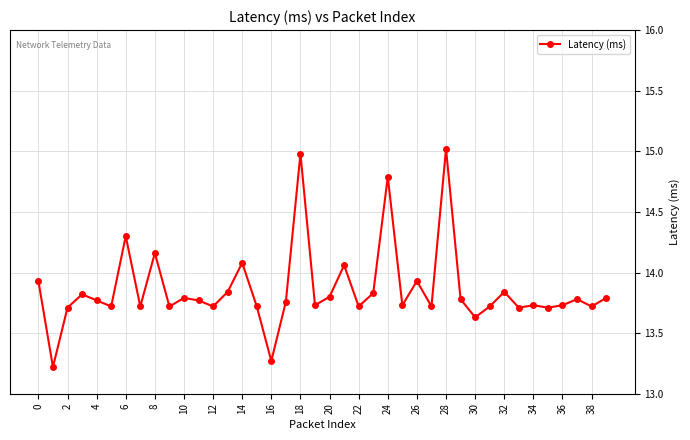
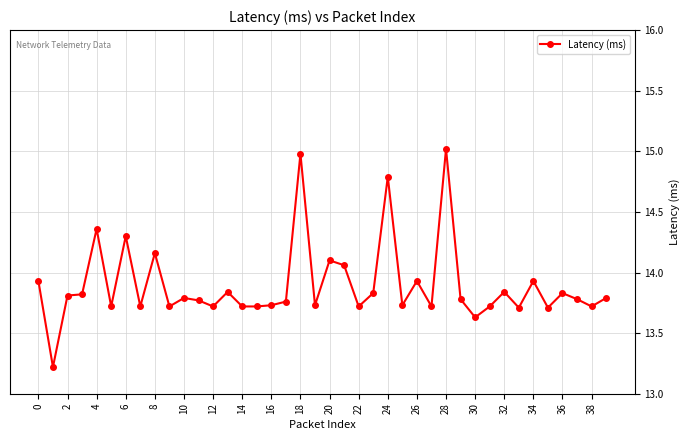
  {
    "0": 13.93,
-   "2": 13.71,
-   "4": 13.77,
+   "2": 13.81,
+   "4": 14.36,
    "6": 14.30,
    "8": 14.16,
    "10": 13.79,
    "12": 13.72,
-   "14": 14.08,
-   "16": 13.27,
+   "14": 13.72,
+   "16": 13.73,
    "18": 14.98,
-   "20": 13.8,
+   "20": 14.1,
    "22": 13.72,
    "24": 14.79,
    "26": 13.93,
    "28": 15.02,
    "30": 13.63,
    "32": 13.84,
-   "34": 13.73,
-   "36": 13.73,
+   "34": 13.93,
+   "36": 13.83,
    "38": 13.72
  }
